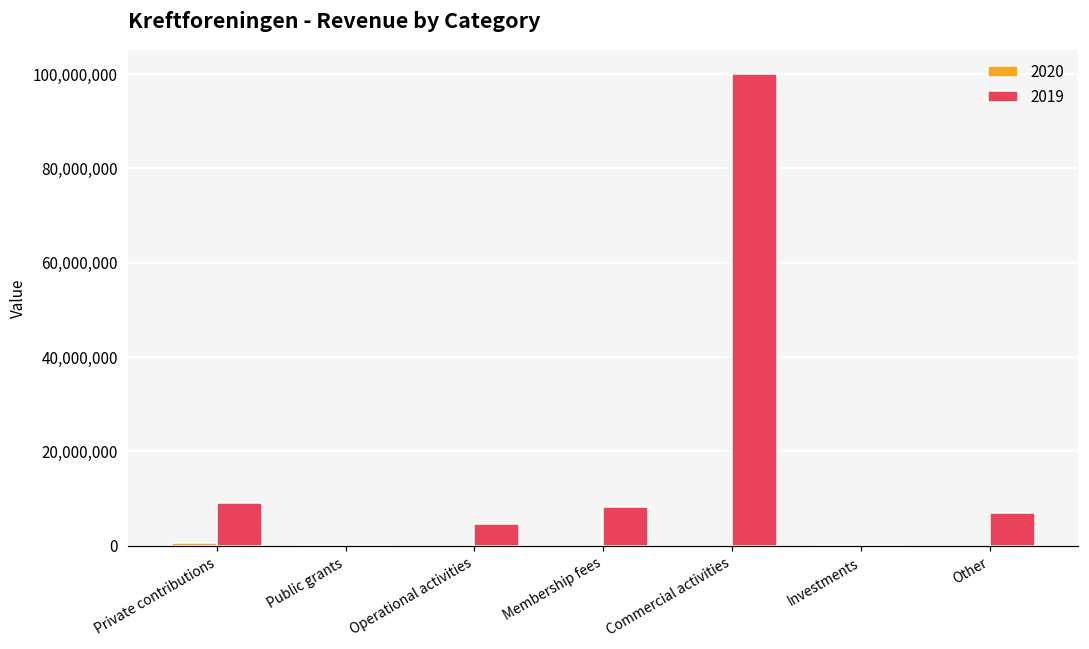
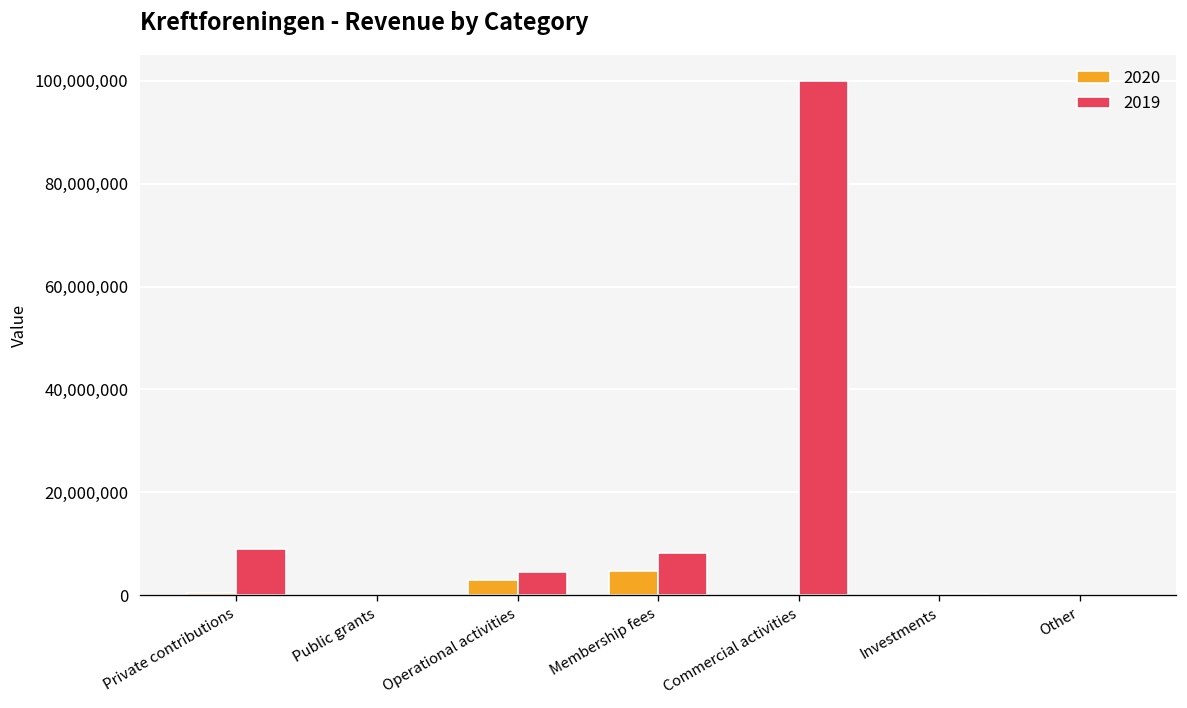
  {
    "2020": {
-     "Operational activities": "0",
-     "Membership fees": "0",
+     "Operational activities": "3,000,000",
+     "Membership fees": "5,000,000",
      "Commercial activities": "0"
    },
    "2019": {
      "Private contributions": "9,000,000",
      "Operational activities": "5,000,000",
      "Membership fees": "8,000,000",
      "Commercial activities": "100,000,000",
-     "Other": "7,000,000"
+     "Other": "0"
    }
  }
